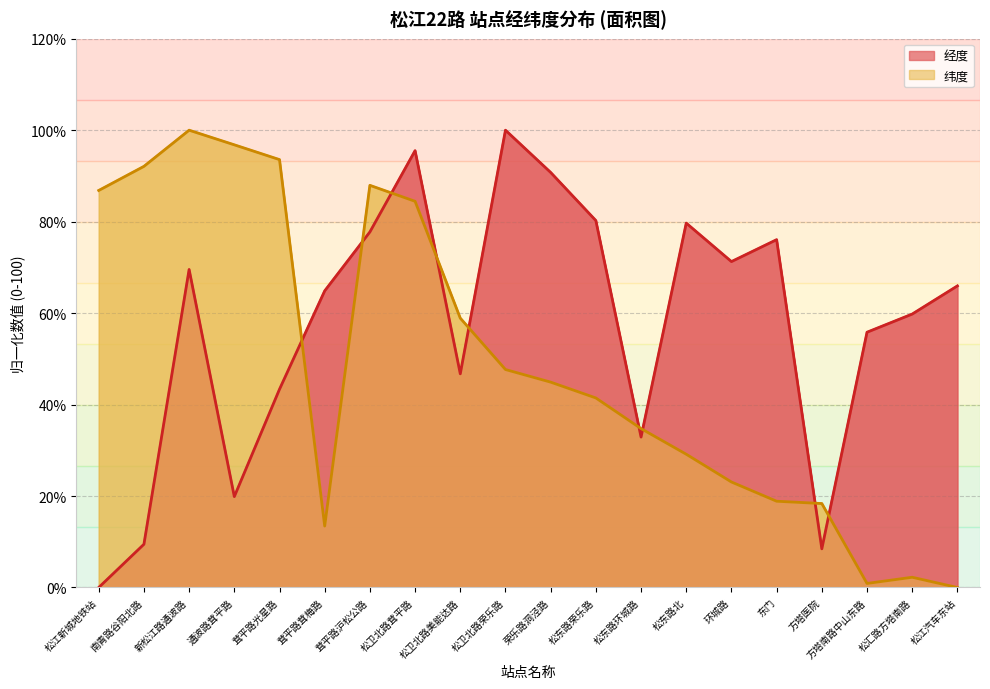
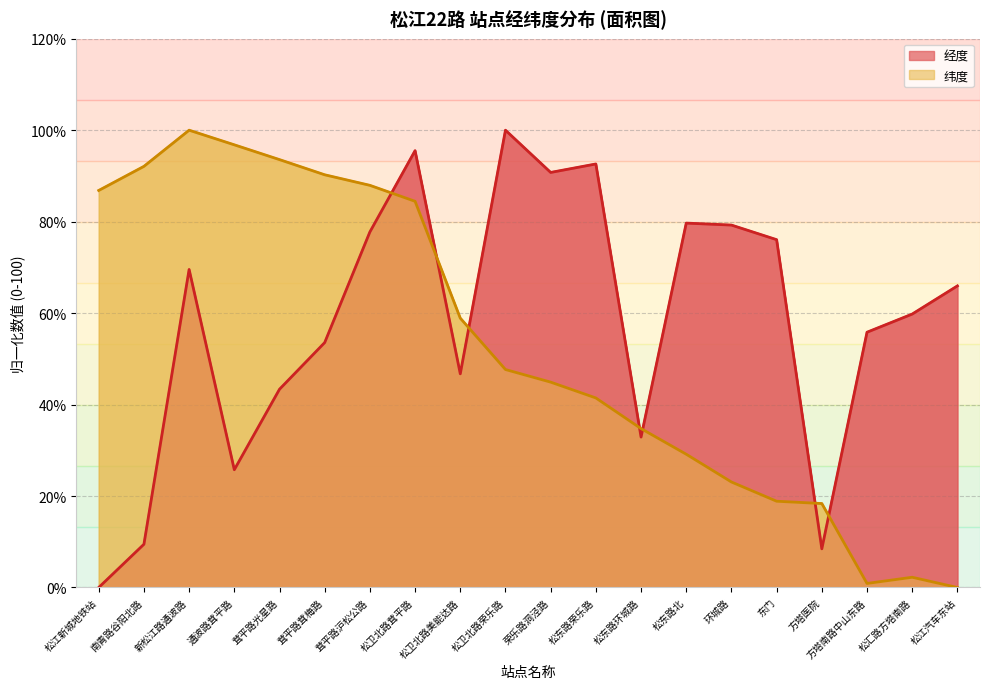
  {
    "经度": {
      "松江新城地铁站": "0%",
      "南青路谷阳北路": "9%",
      "新松江路通波路": "70%",
-     "通波路茸平路": "20%",
+     "通波路茸平路": "26%",
      "茸平路光星路": "43%",
-     "茸平路茸梅路": "65%",
+     "茸平路茸梅路": "54%",
      "茸平路沪松公路": "78%",
      "松卫北路茸平路": "96%",
      "松卫北路美能达路": "47%",
      "松卫北路荣乐路": "100%",
      "荣乐路洞泾路": "91%",
-     "松东路荣乐路": "80%",
+     "松东路荣乐路": "93%",
      "松东路环城路": "33%",
      "松东路北": "80%",
-     "环城路": "71%",
+     "环城路": "79%",
      "东门": "76%",
      "方塔医院": "8%",
      "方塔南路中山东路": "56%",
      "松汇路方塔南路": "60%",
      "松江汽车东站": "66%"
    },
    "纬度": {
      "松江新城地铁站": "87%",
      "南青路谷阳北路": "92%",
      "新松江路通波路": "100%",
      "通波路茸平路": "97%",
      "茸平路光星路": "94%",
-     "茸平路茸梅路": "13%",
+     "茸平路茸梅路": "90%",
      "茸平路沪松公路": "88%",
      "松卫北路茸平路": "84%",
      "松卫北路美能达路": "59%",
      "松卫北路荣乐路": "48%",
      "荣乐路洞泾路": "45%",
      "松东路荣乐路": "41%",
      "松东路环城路": "35%",
      "松东路北": "29%",
      "环城路": "23%",
      "东门": "19%",
      "方塔医院": "18%",
      "方塔南路中山东路": "1%",
      "松汇路方塔南路": "2%",
      "松江汽车东站": "0%"
    }
  }
